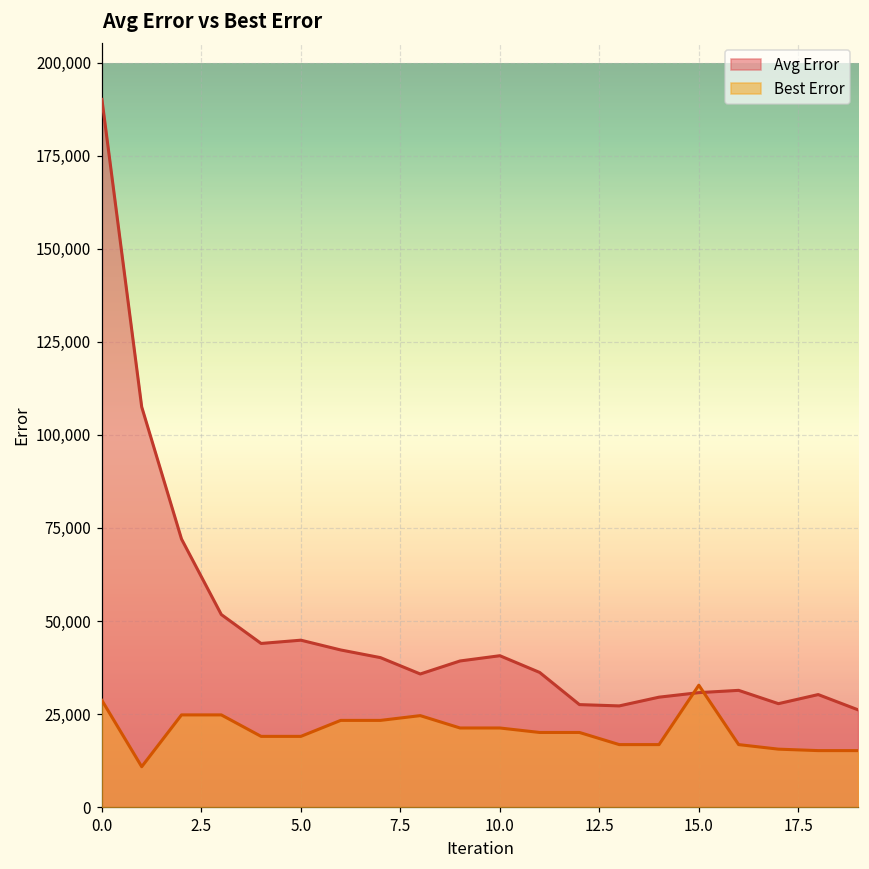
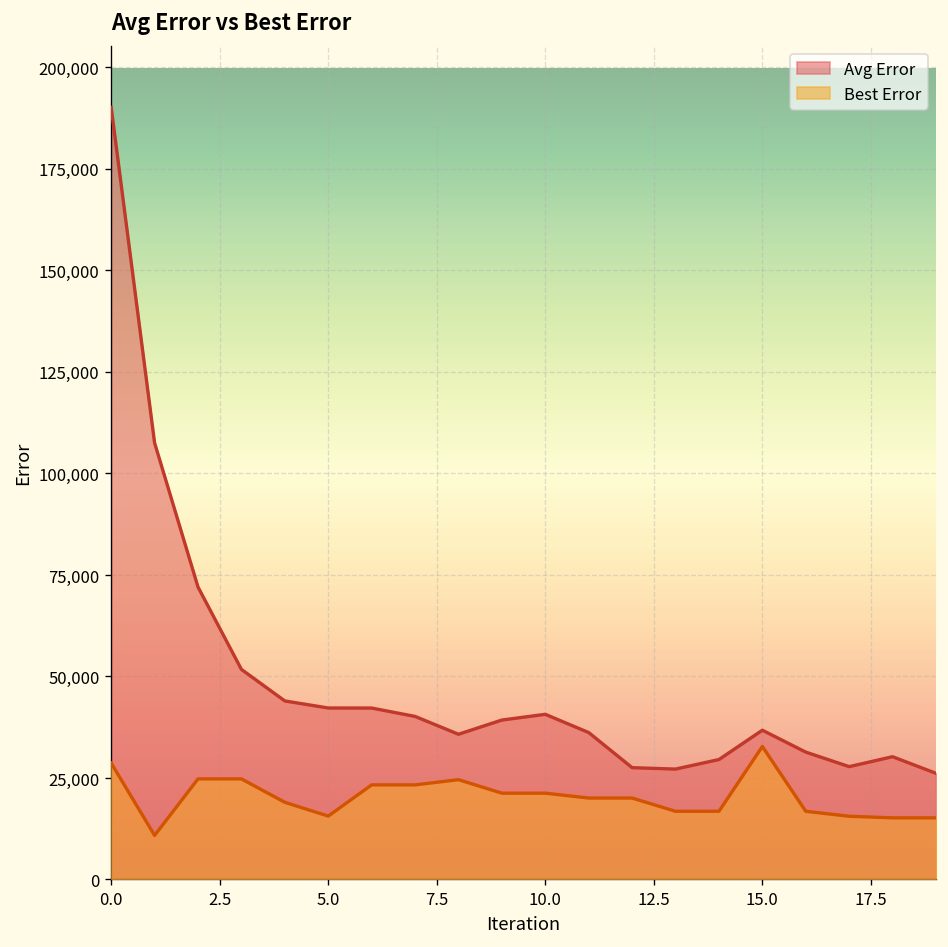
  {
    "Avg Error": {
      "0.0": "190,000",
-     "5.0": "45,000",
+     "5.0": "42,000",
      "10.0": "41,000",
-     "15.0": "31,000"
+     "15.0": "37,000"
    },
    "Best Error": {
      "0.0": "29,000",
-     "5.0": "19,000",
+     "5.0": "16,000",
      "10.0": "21,000",
      "15.0": "33,000"
    }
  }
